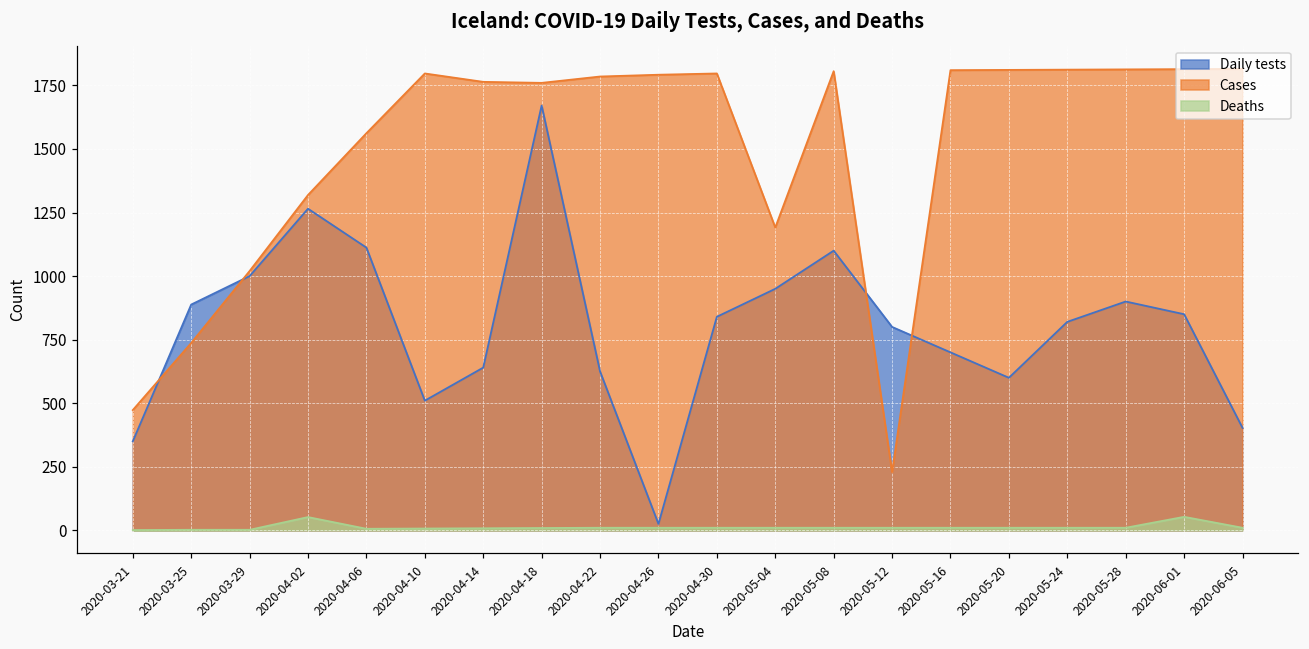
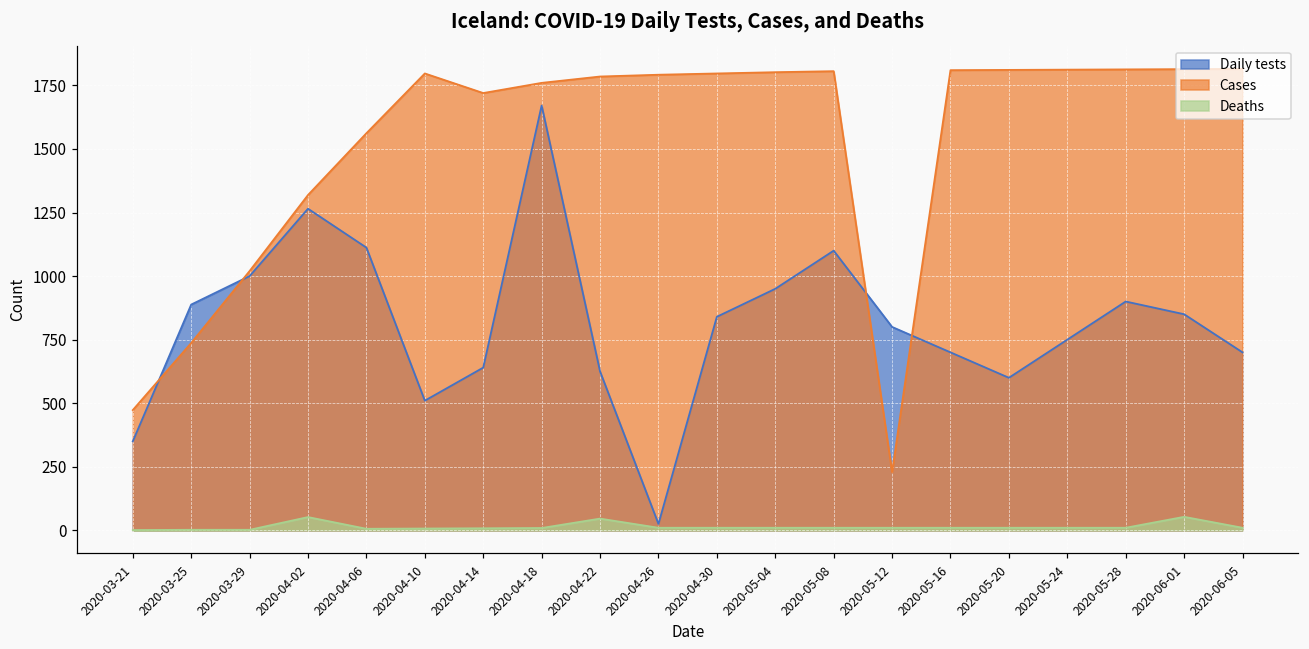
  {
    "Daily tests": {
      "2020-03-21": 350,
      "2020-03-25": 890,
      "2020-03-29": 1000,
      "2020-04-02": 1270,
      "2020-04-06": 1110,
      "2020-04-10": 510,
      "2020-04-14": 640,
      "2020-04-18": 1670,
      "2020-04-22": 630,
      "2020-04-26": 30,
      "2020-04-30": 840,
      "2020-05-04": 950,
      "2020-05-08": 1100,
      "2020-05-12": 800,
      "2020-05-16": 700,
      "2020-05-20": 600,
-     "2020-05-24": 820,
+     "2020-05-24": 750,
      "2020-05-28": 900,
      "2020-06-01": 850,
-     "2020-06-05": 400
+     "2020-06-05": 700
    },
    "Cases": {
      "2020-03-21": 470,
      "2020-03-25": 740,
      "2020-03-29": 1020,
      "2020-04-02": 1320,
      "2020-04-06": 1560,
      "2020-04-10": 1800,
-     "2020-04-14": 1760,
+     "2020-04-14": 1720,
      "2020-04-18": 1760,
      "2020-04-22": 1790,
      "2020-04-26": 1790,
      "2020-04-30": 1800,
-     "2020-05-04": 1190,
+     "2020-05-04": 1800,
      "2020-05-08": 1810,
      "2020-05-12": 230,
      "2020-05-16": 1810,
      "2020-05-20": 1810,
      "2020-05-24": 1810,
      "2020-05-28": 1810
    },
    "Deaths": {
      "2020-03-21": 0,
      "2020-03-25": 0,
      "2020-03-29": 0,
      "2020-04-02": 50,
      "2020-04-06": 10,
      "2020-04-10": 10,
      "2020-04-14": 10,
      "2020-04-18": 10,
-     "2020-04-22": 10,
+     "2020-04-22": 50,
      "2020-04-26": 10,
      "2020-04-30": 10,
      "2020-05-04": 10,
      "2020-05-08": 10,
      "2020-05-12": 10,
      "2020-05-16": 10,
      "2020-05-20": 10,
      "2020-05-24": 10,
      "2020-05-28": 10,
      "2020-06-01": 50,
      "2020-06-05": 10
    }
  }
